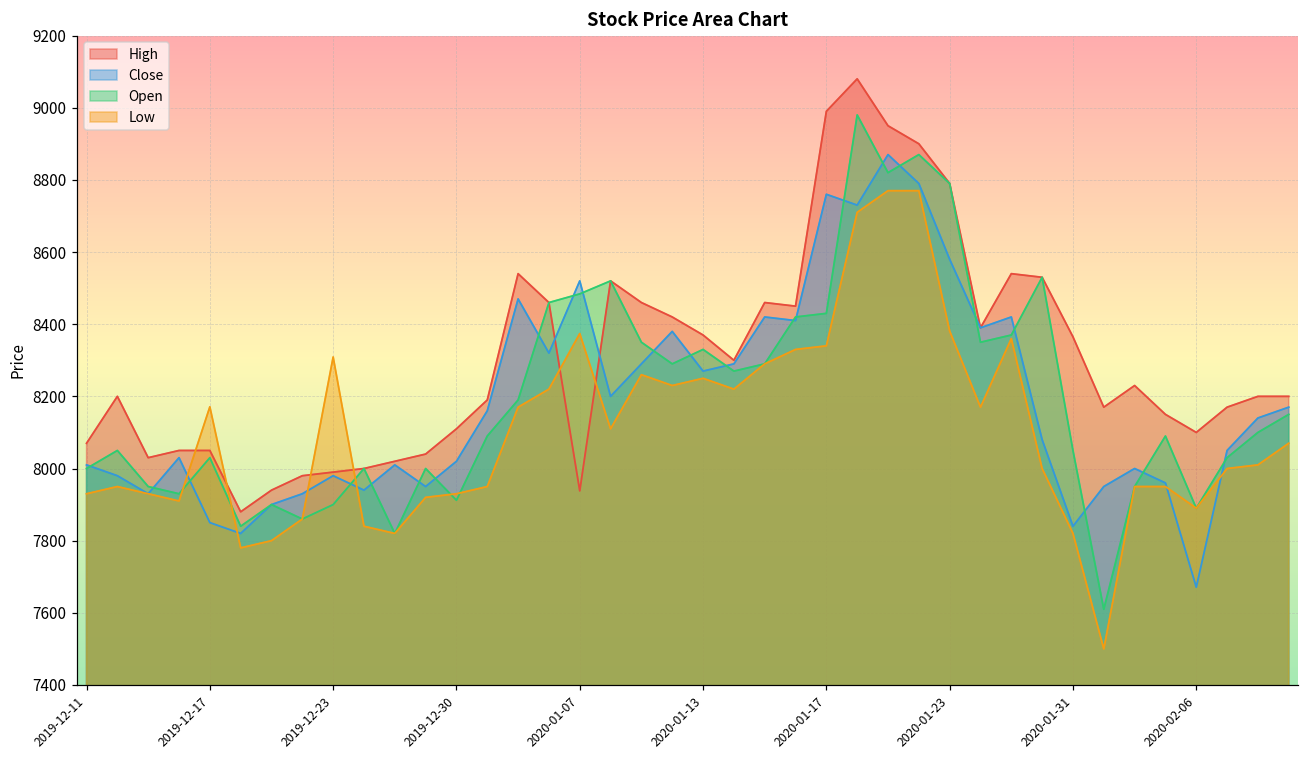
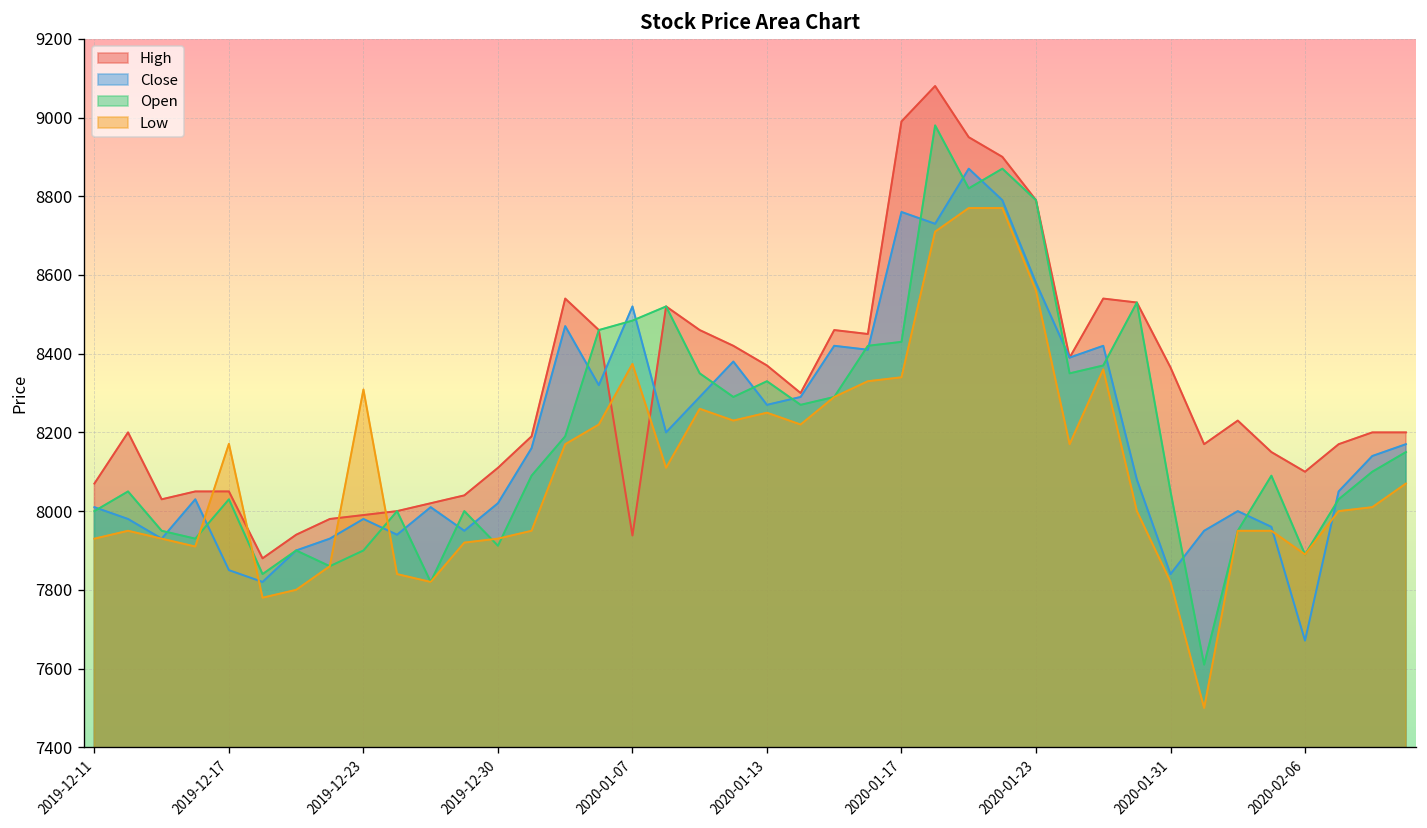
  {
    "High": {
      "2019-12-11": 8070,
      "2019-12-17": 8050,
      "2019-12-23": 7990,
      "2019-12-30": 8110,
      "2020-01-07": 7940,
      "2020-01-13": 8370,
      "2020-01-17": 8990,
      "2020-01-31": 8370,
      "2020-02-06": 8100
    },
    "Close": {
      "2019-12-11": 8010,
      "2019-12-17": 7850,
      "2019-12-23": 7980,
      "2019-12-30": 8020,
      "2020-01-07": 8520,
      "2020-01-13": 8270,
      "2020-01-17": 8760,
      "2020-01-23": 8580,
      "2020-01-31": 7840,
      "2020-02-06": 7670
    },
    "Open": {
      "2019-12-11": 8000,
      "2019-12-17": 8030,
      "2019-12-23": 7900,
      "2019-12-30": 7910,
      "2020-01-07": 8480,
      "2020-01-13": 8330,
      "2020-01-17": 8430,
      "2020-01-31": 8050
    },
    "Low": {
      "2019-12-11": 7930,
      "2019-12-17": 8170,
      "2019-12-23": 8310,
      "2019-12-30": 7930,
      "2020-01-07": 8370,
      "2020-01-13": 8250,
      "2020-01-17": 8340,
-     "2020-01-23": 8380,
+     "2020-01-23": 8560,
      "2020-01-31": 7820
    }
  }
